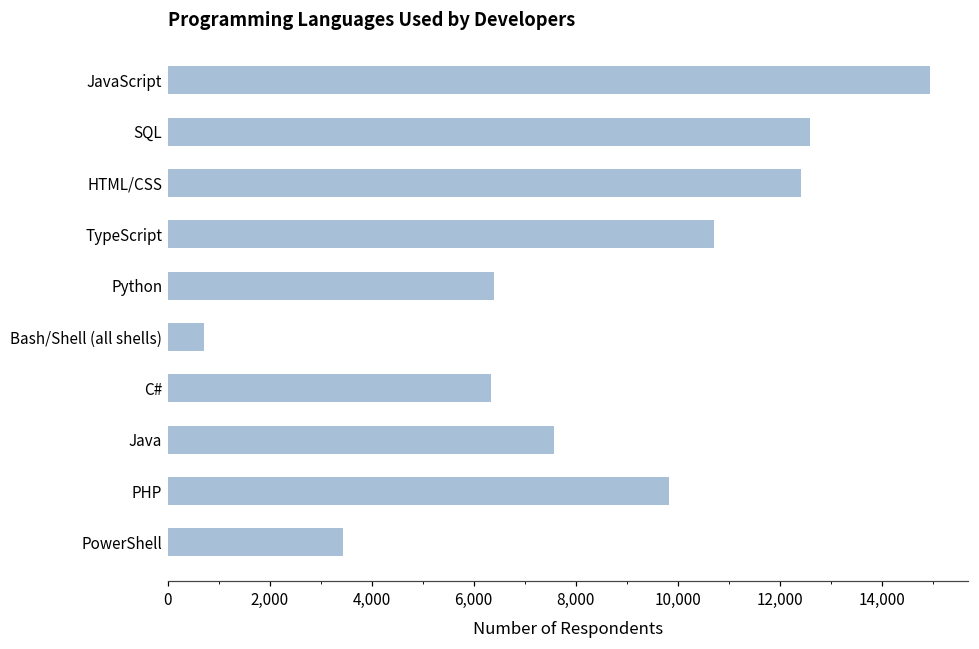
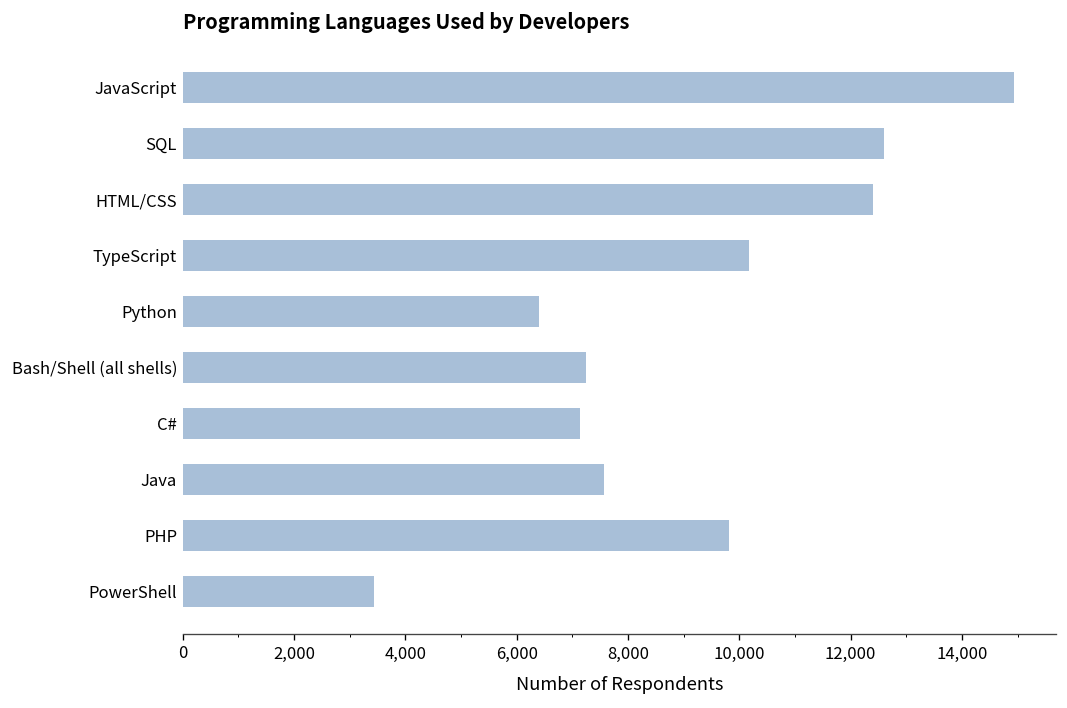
  {
    "JavaScript": "14,900",
    "SQL": "12,600",
    "HTML/CSS": "12,400",
-   "TypeScript": "10,700",
+   "TypeScript": "10,200",
    "Python": "6,400",
-   "Bash/Shell (all shells)": "700",
-   "C#": "6,300",
+   "Bash/Shell (all shells)": "7,200",
+   "C#": "7,100",
    "Java": "7,600",
    "PHP": "9,800",
    "PowerShell": "3,400"
  }
